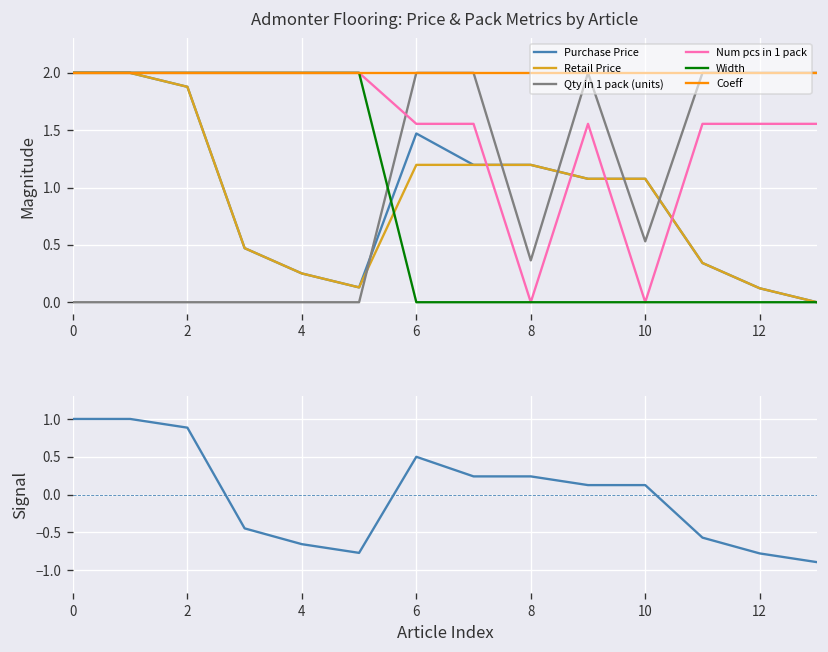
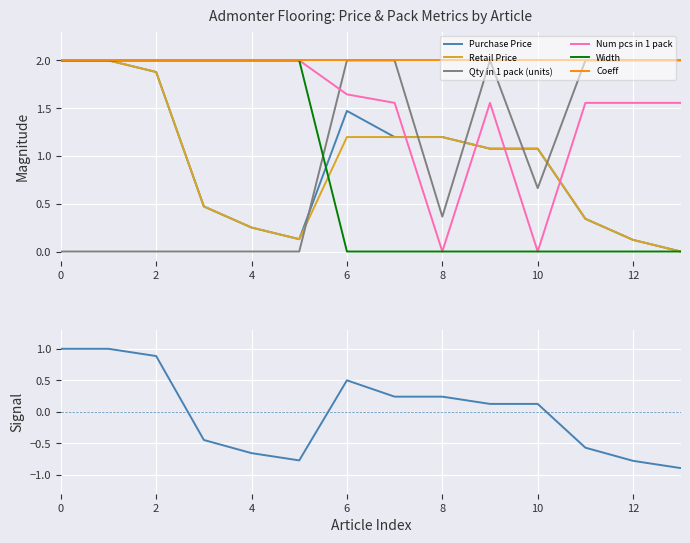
  {
    "Admonter Flooring: Price & Pack Metrics by Article": {
      "Purchase Price": {
        "6": 1.5
      },
      "Qty in 1 pack (units)": {
        "0": 0.0,
        "2": 0.0,
        "4": 0.0,
        "8": 0.4,
-       "10": 0.5
+       "10": 0.7
      },
      "Num pcs in 1 pack": {
-       "6": 1.56,
+       "6": 1.64,
        "12": 1.6
      },
      "Width": {
        "6": 0.0,
        "12": 0.0
      }
    }
  }
